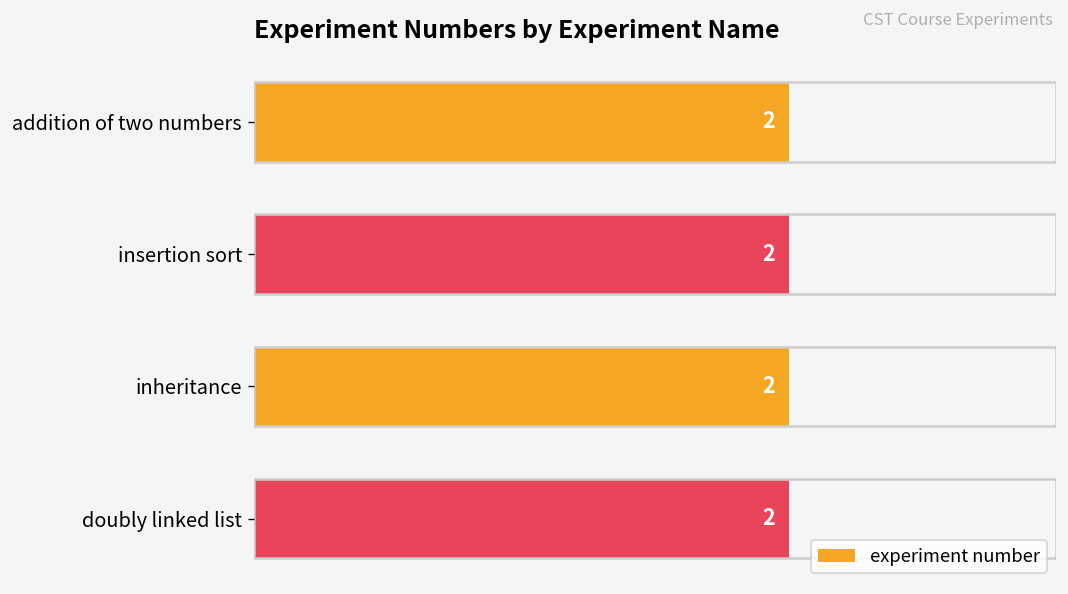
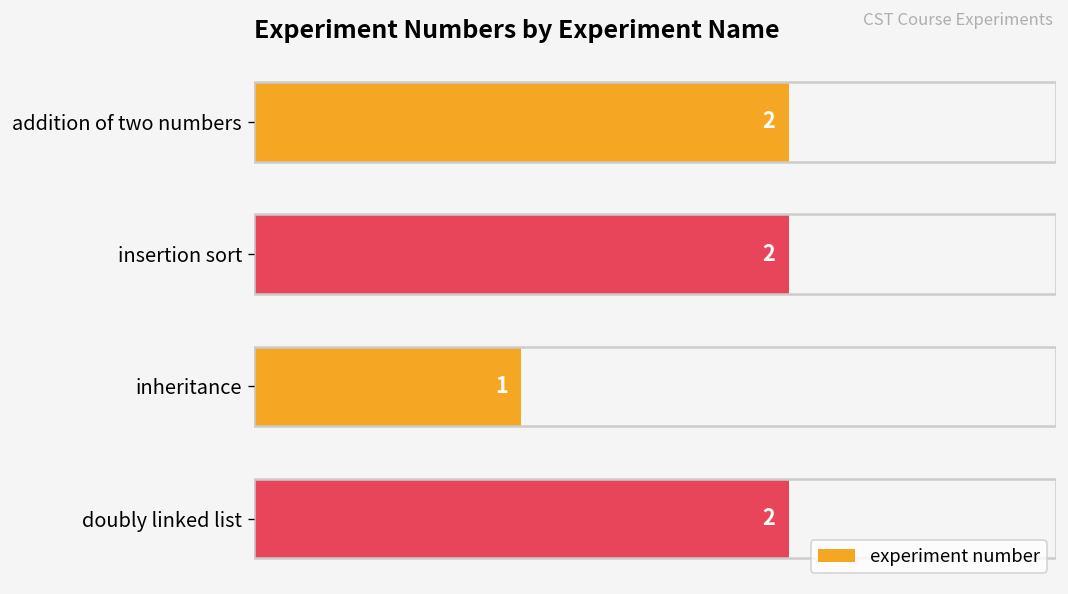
  {
    "addition of two numbers": 2,
    "insertion sort": 2,
-   "inheritance": 2,
+   "inheritance": 1,
    "doubly linked list": 2
  }
